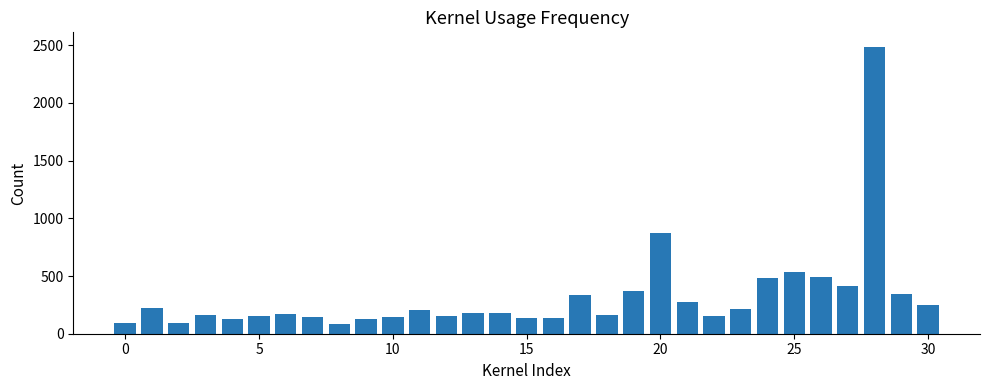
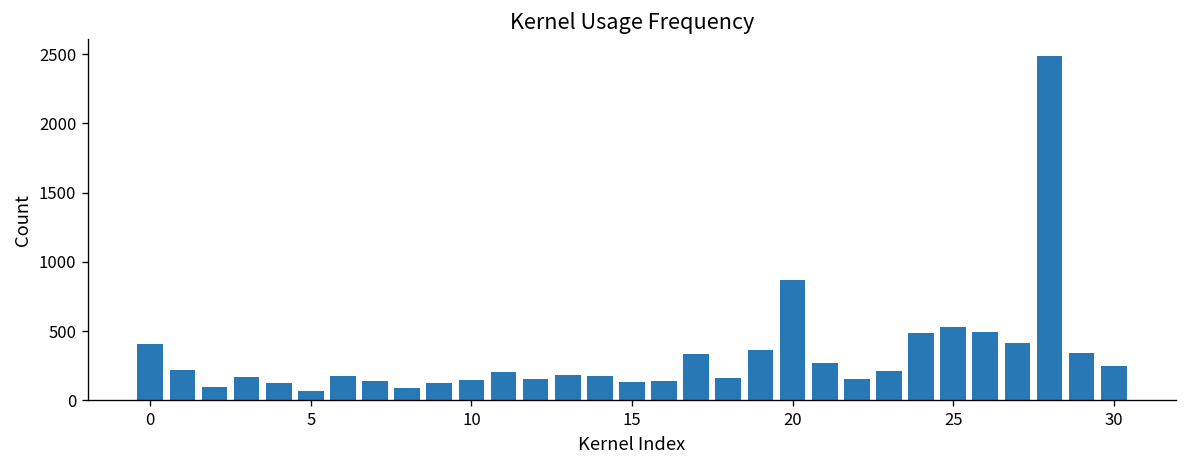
  {
-   "0": 100,
-   "5": 160,
+   "0": 410,
+   "5": 70,
    "10": 150,
    "15": 130,
    "20": 870,
    "25": 530,
    "30": 250
  }
